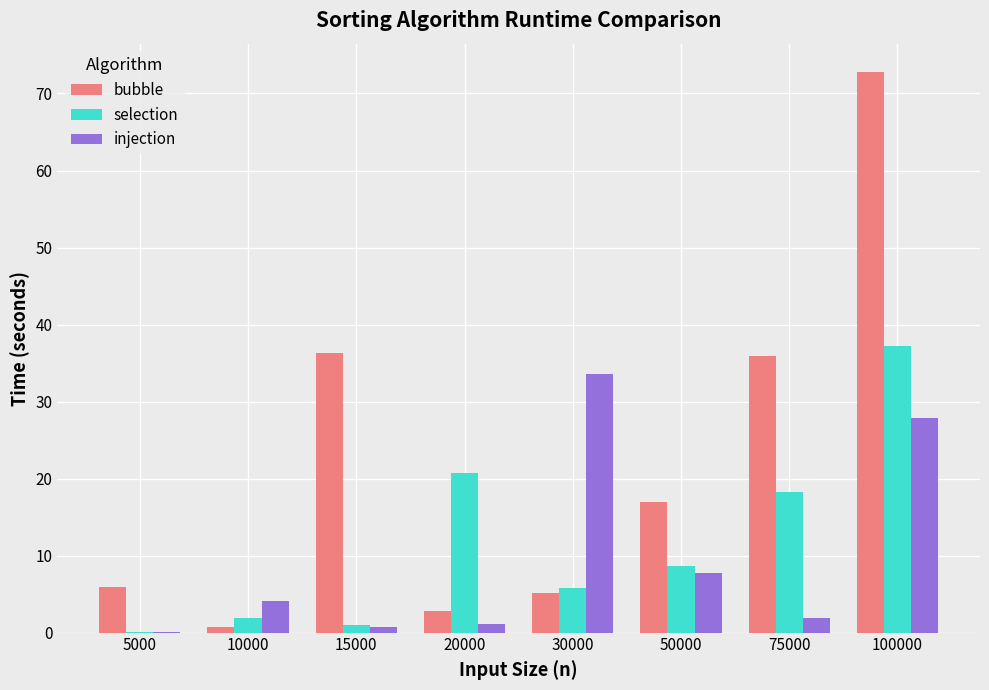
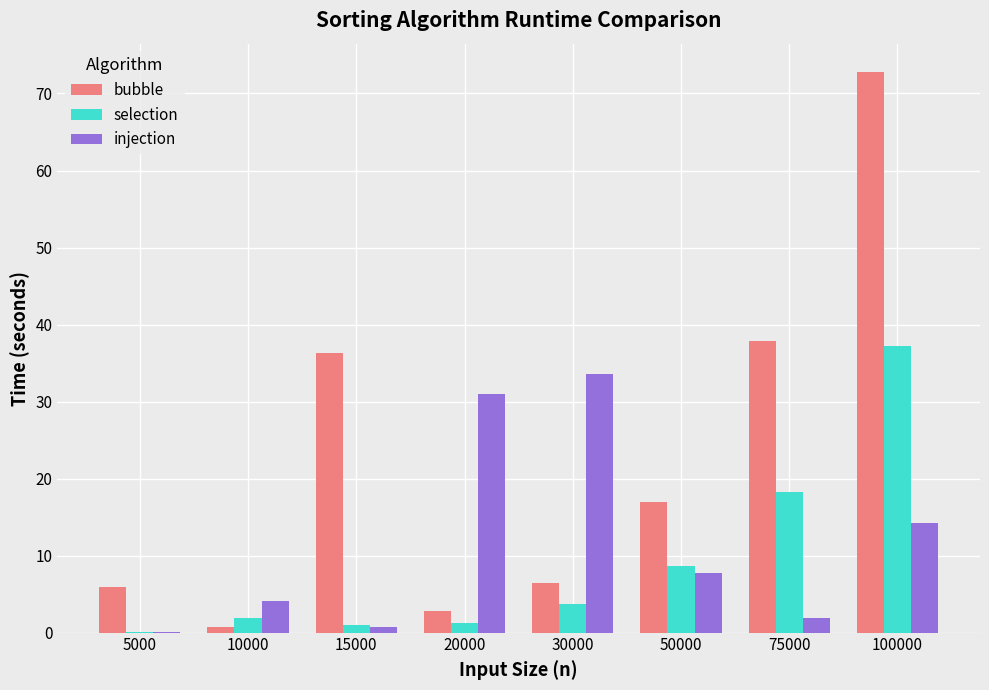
  {
    "bubble": {
      "5000": 6,
      "10000": 1,
      "15000": 36,
      "20000": 3,
-     "30000": 5,
+     "30000": 7,
      "50000": 17,
-     "75000": 36,
+     "75000": 38,
      "100000": 73
    },
    "selection": {
      "10000": 2,
      "15000": 1,
-     "20000": 21,
-     "30000": 6,
+     "20000": 1,
+     "30000": 4,
      "50000": 9,
      "75000": 18,
      "100000": 37
    },
    "injection": {
      "10000": 4,
      "15000": 1,
-     "20000": 1,
+     "20000": 31,
      "30000": 34,
      "50000": 8,
      "75000": 2,
-     "100000": 28
+     "100000": 14
    }
  }
